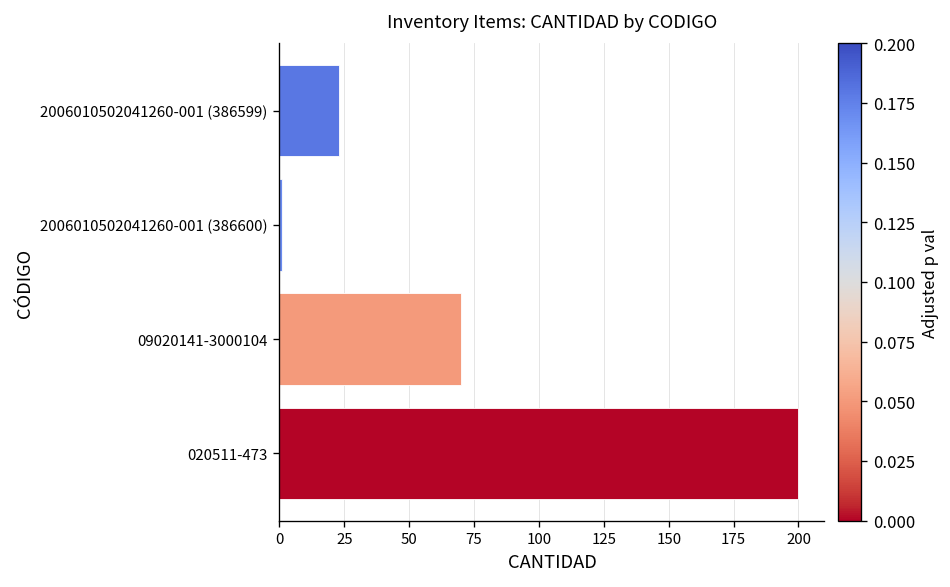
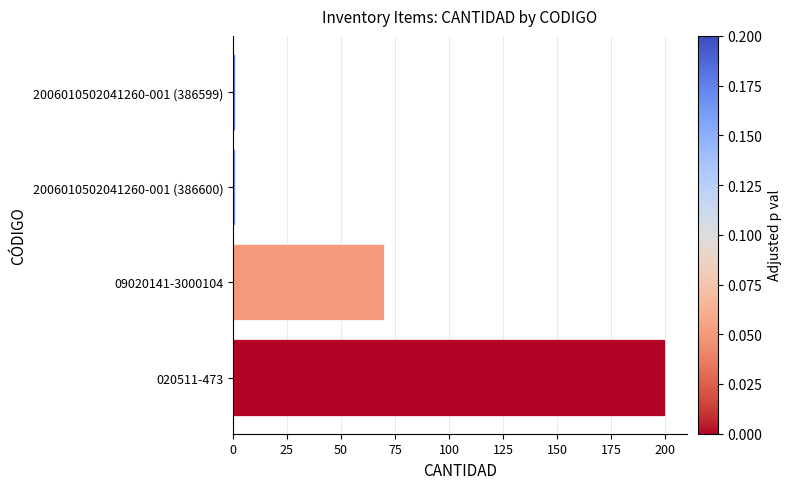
  {
-   "2006010502041260-001 (386599)": 23,
+   "2006010502041260-001 (386599)": 1,
    "09020141-3000104": 70,
    "020511-473": 200
  }
